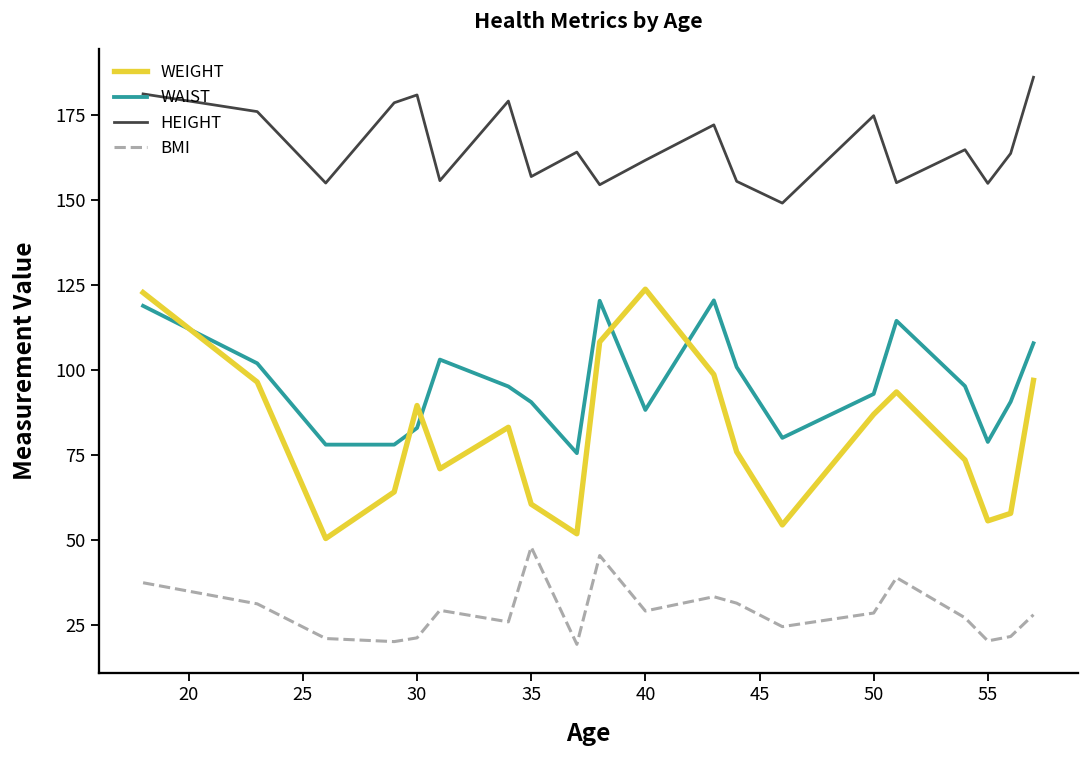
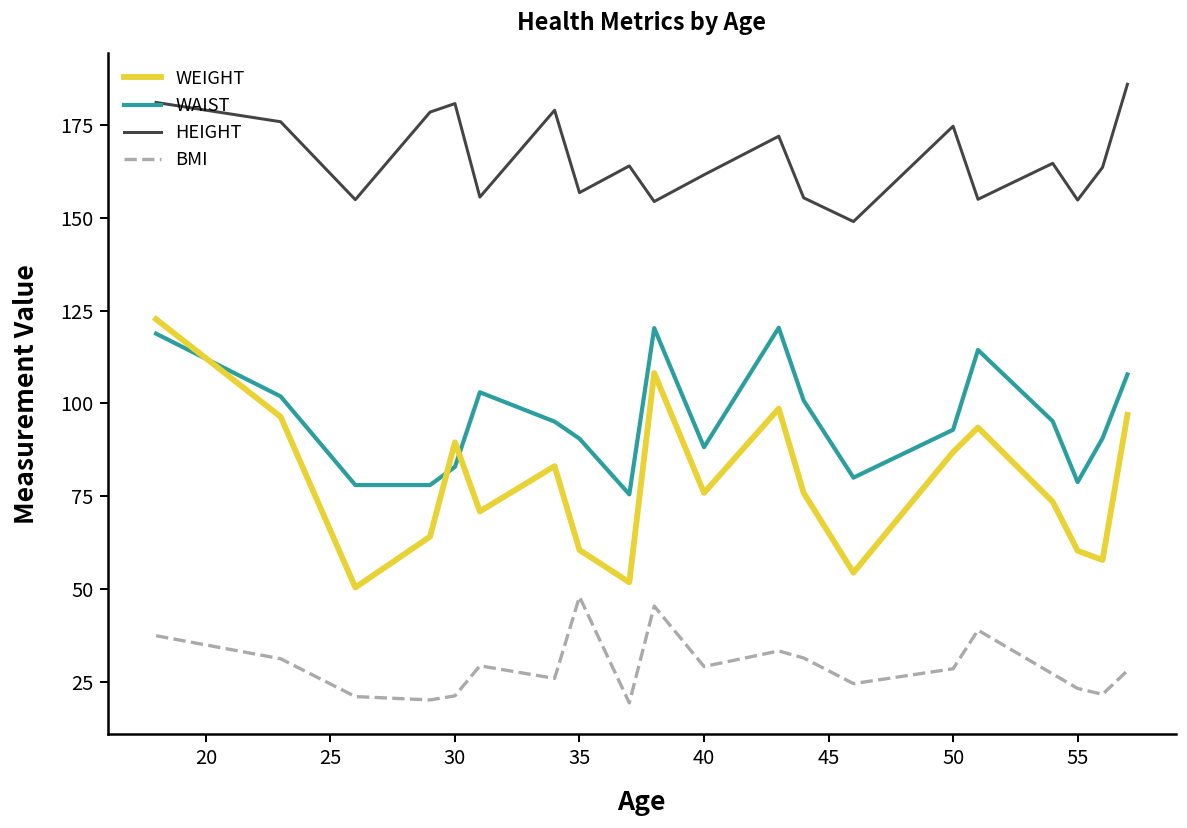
  {
    "WEIGHT": {
      "30": 90,
      "35": 61,
-     "40": 124,
+     "40": 76,
      "50": 87,
-     "55": 56
+     "55": 60
    },
    "WAIST": {
      "30": 83,
      "35": 91,
      "40": 88,
      "50": 93,
      "55": 79
    },
    "HEIGHT": {
      "30": 181,
      "35": 157,
      "40": 162,
      "50": 175,
      "55": 155
    },
    "BMI": {
      "30": 21,
      "35": 48,
      "40": 29,
      "50": 29,
-     "55": 20
+     "55": 23
    }
  }
